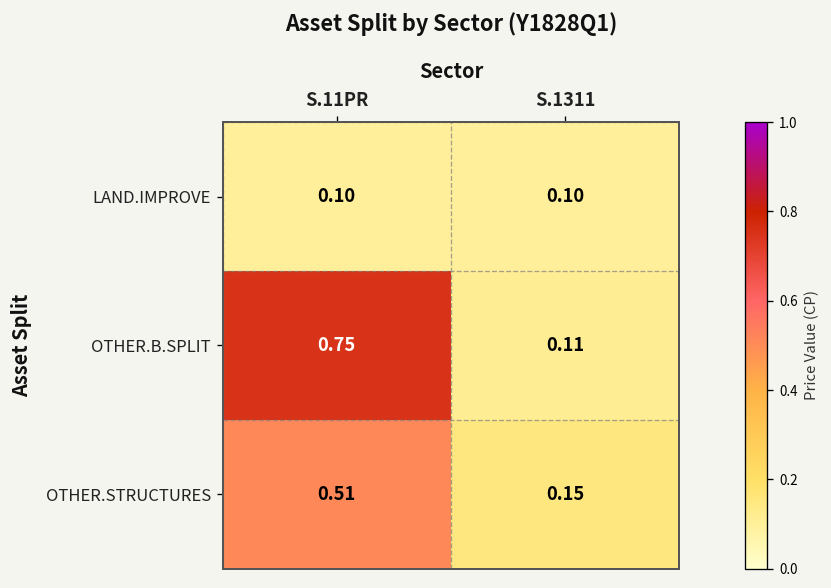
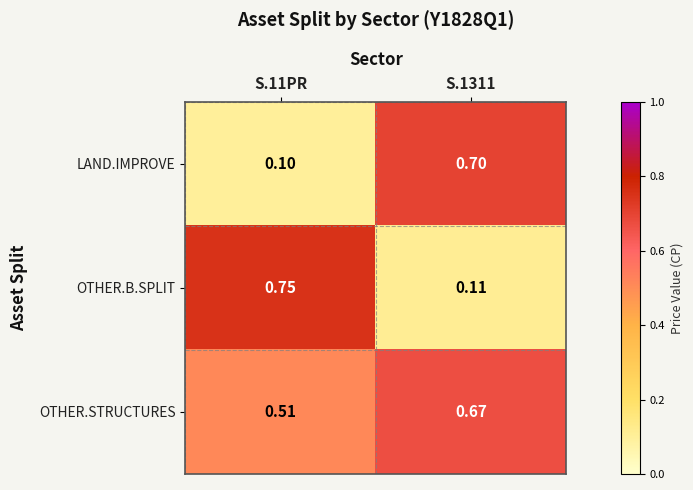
  {
    "LAND.IMPROVE": {
      "S.11PR": 0.10,
-     "S.1311": 0.10
+     "S.1311": 0.70
    },
    "OTHER.B.SPLIT": {
      "S.11PR": 0.75,
      "S.1311": 0.11
    },
    "OTHER.STRUCTURES": {
      "S.11PR": 0.51,
-     "S.1311": 0.15
+     "S.1311": 0.67
    }
  }
